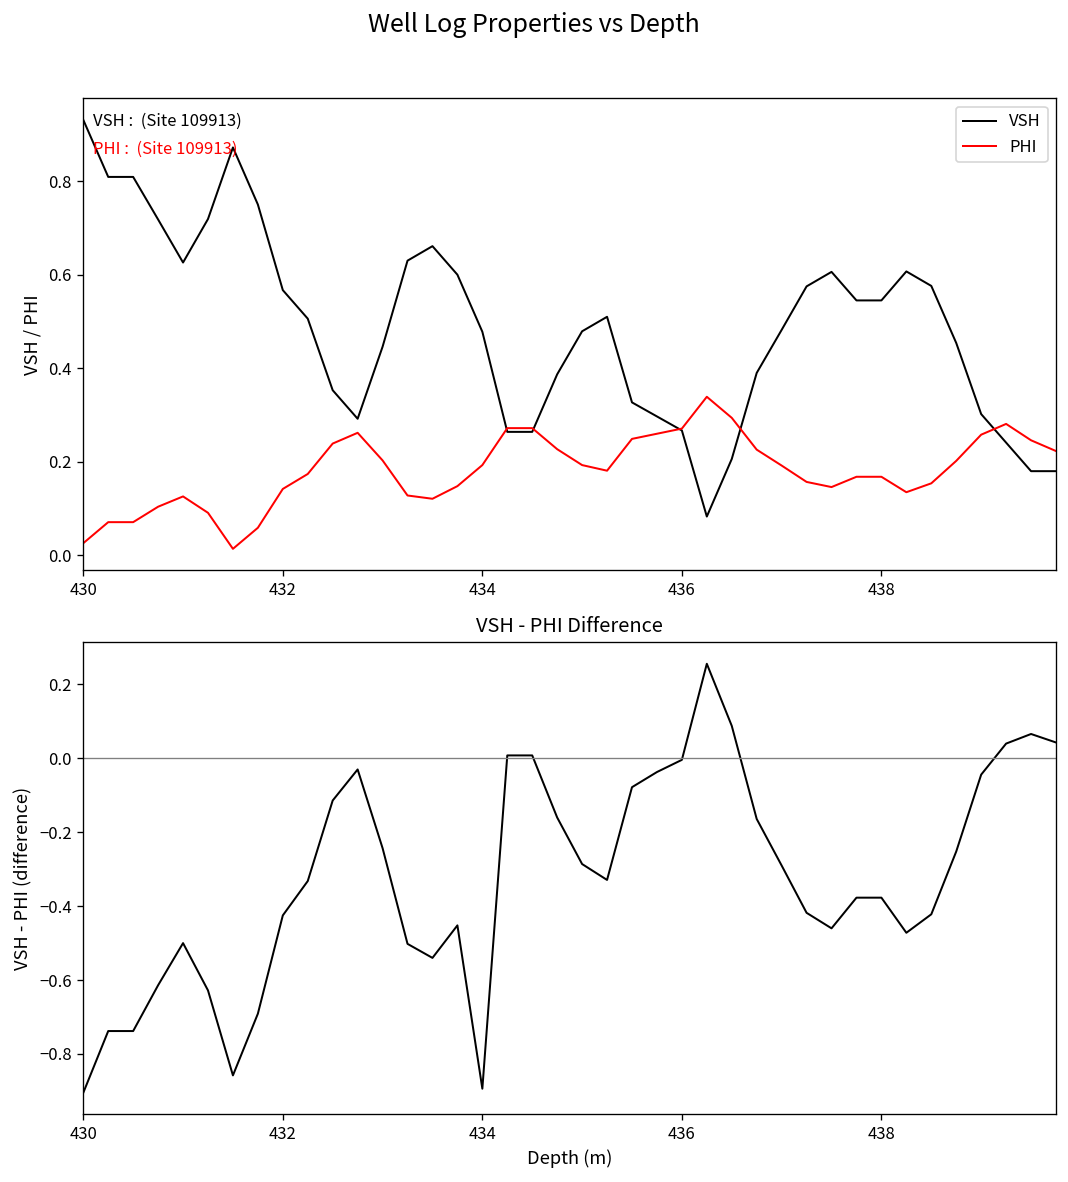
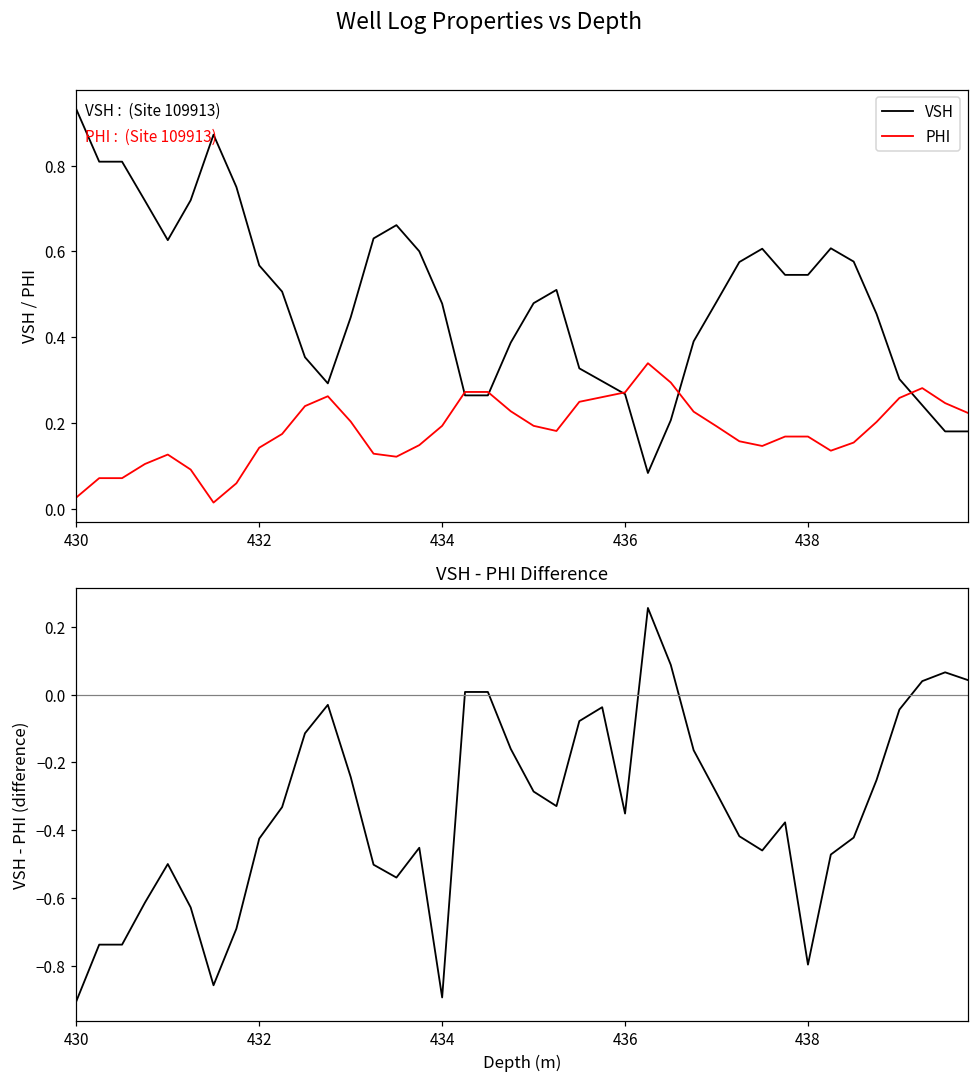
  {
    "VSH - PHI Difference": {
      "430": -0.91,
      "432": -0.43,
      "434": -0.89,
-     "436": 0.00,
-     "438": -0.38
+     "436": -0.35,
+     "438": -0.80
    }
  }
